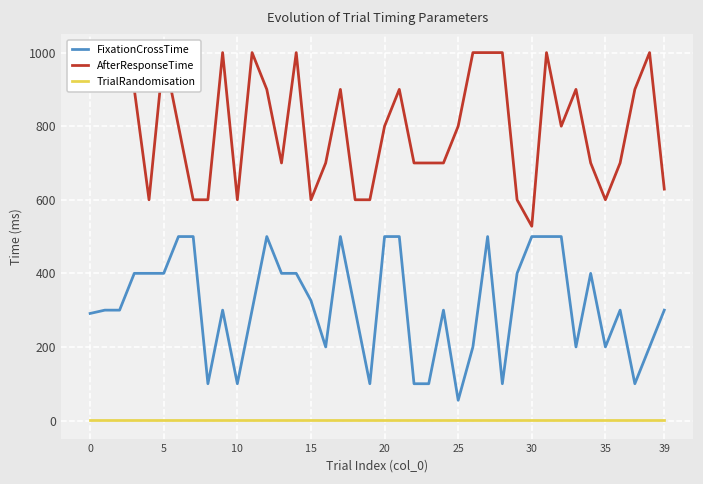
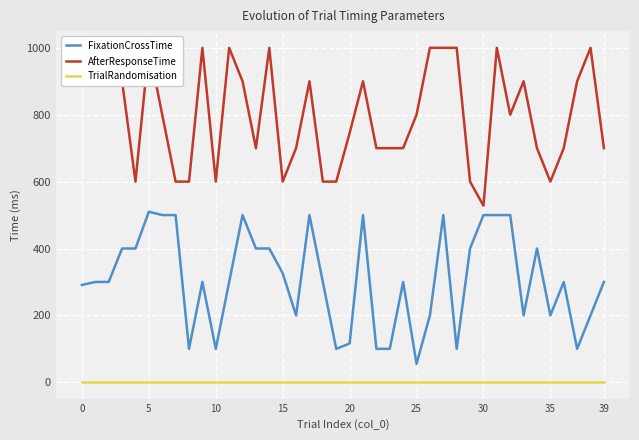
  {
    "FixationCrossTime": {
      "0": 290,
-     "5": 400,
+     "5": 510,
      "10": 100,
      "15": 330,
-     "20": 500,
+     "20": 120,
      "25": 60,
      "30": 500,
      "35": 200,
      "39": 300
    },
    "AfterResponseTime": {
      "10": 600,
      "15": 600,
-     "20": 800,
+     "20": 750,
      "25": 800,
      "30": 530,
      "35": 600,
-     "39": 630
+     "39": 700
    },
    "TrialRandomisation": {
      "0": 0,
      "5": 0,
      "10": 0,
      "15": 0,
      "20": 0,
      "25": 0,
      "30": 0,
      "35": 0,
      "39": 0
    }
  }
